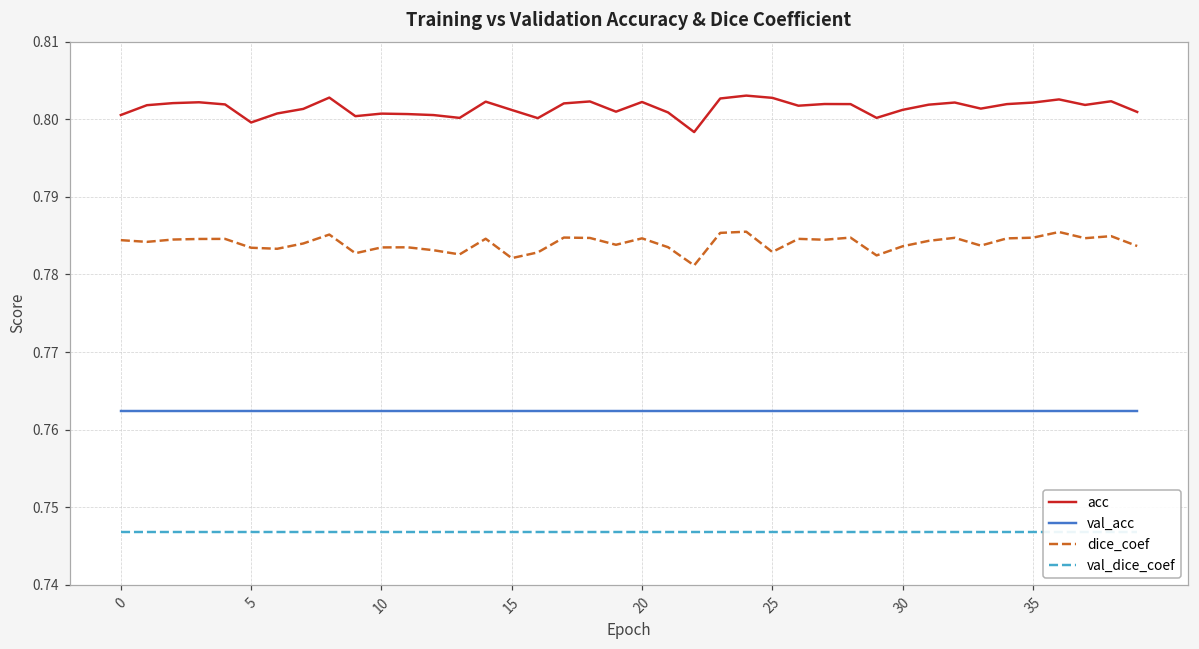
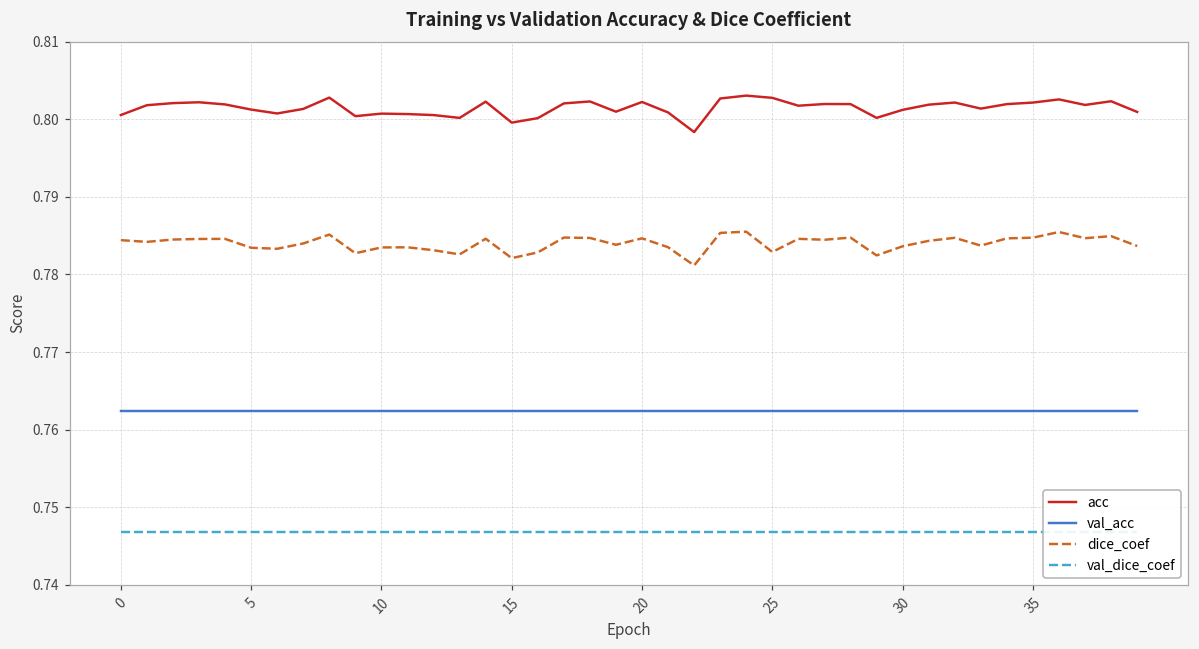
  {
    "acc": {
      "0": 0.801,
-     "5": 0.800,
+     "5": 0.801,
      "10": 0.801,
-     "15": 0.801,
+     "15": 0.800,
      "20": 0.802,
      "25": 0.803,
      "30": 0.801,
      "35": 0.802
    },
    "dice_coef": {
      "0": 0.784,
      "5": 0.783,
      "10": 0.783,
      "15": 0.782,
      "20": 0.785,
      "25": 0.783,
      "30": 0.784,
      "35": 0.785
    }
  }
